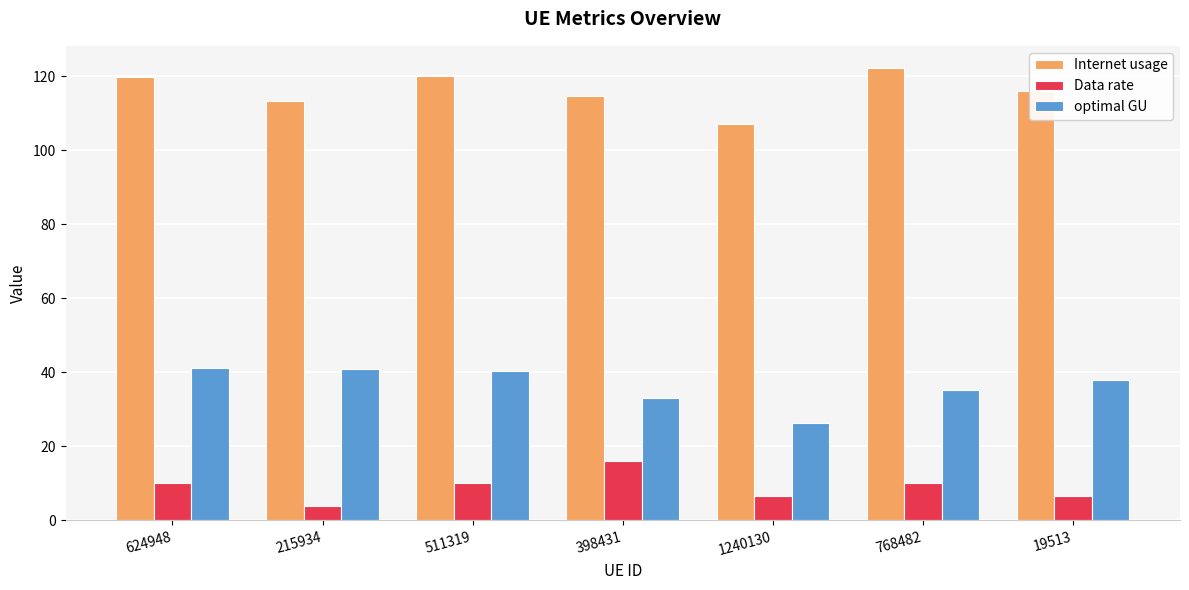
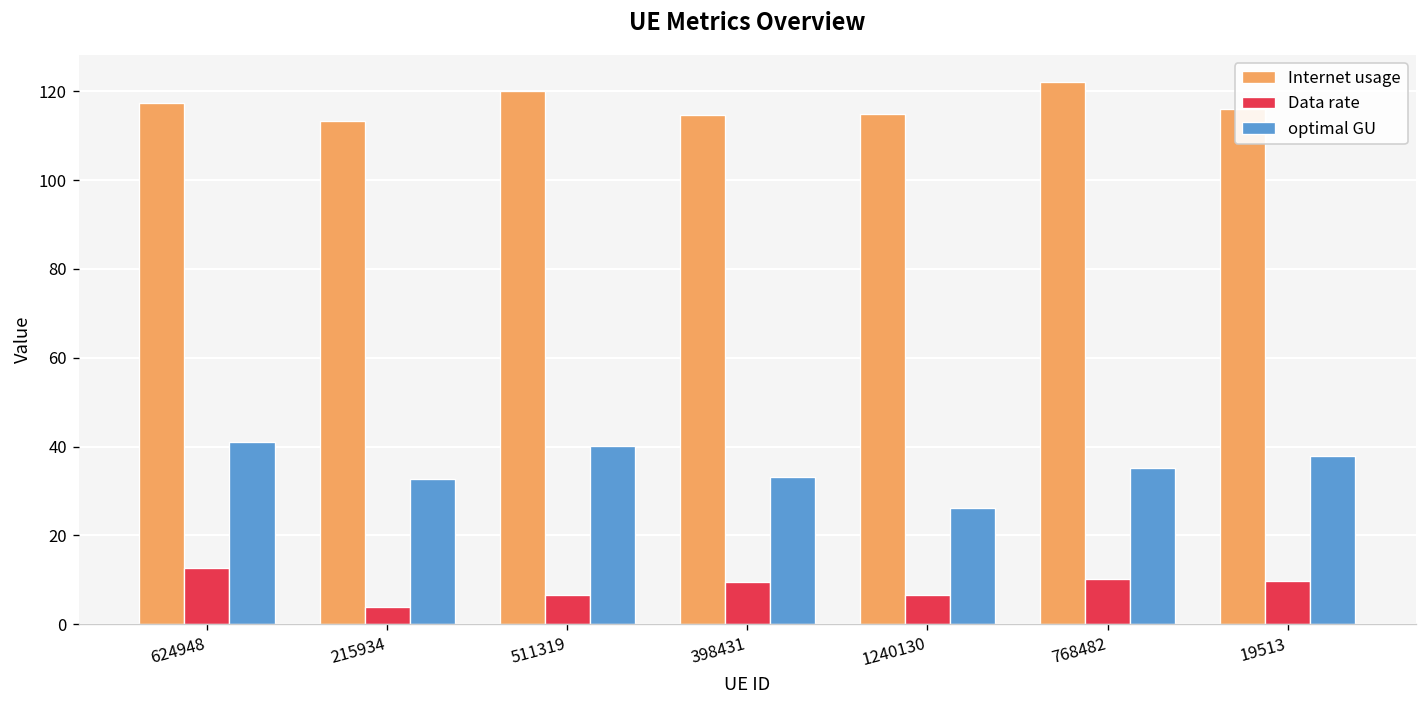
  {
    "Internet usage": {
-     "624948": 120,
+     "624948": 117,
      "215934": 113,
      "511319": 120,
      "398431": 115,
-     "1240130": 107,
+     "1240130": 115,
      "768482": 122
    },
    "Data rate": {
-     "624948": 10,
+     "624948": 13,
      "215934": 4,
-     "511319": 10,
-     "398431": 16,
+     "511319": 7,
+     "398431": 10,
      "1240130": 7,
      "768482": 10,
-     "19513": 6
+     "19513": 10
    },
    "optimal GU": {
      "624948": 41,
-     "215934": 41,
+     "215934": 33,
      "511319": 40,
      "398431": 33,
      "1240130": 26,
      "768482": 35,
      "19513": 38
    }
  }
